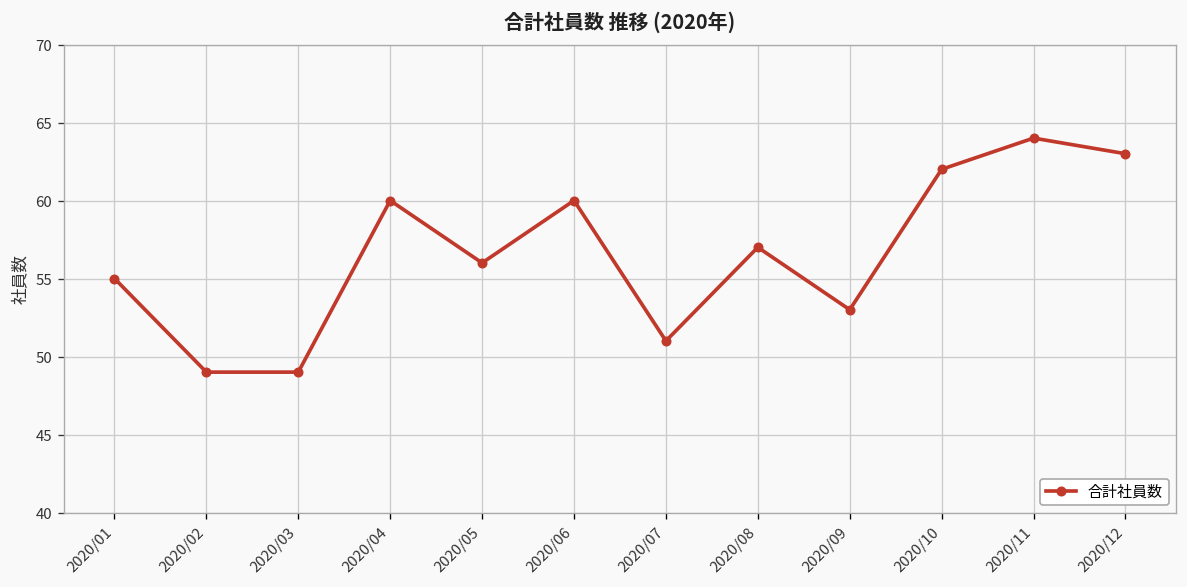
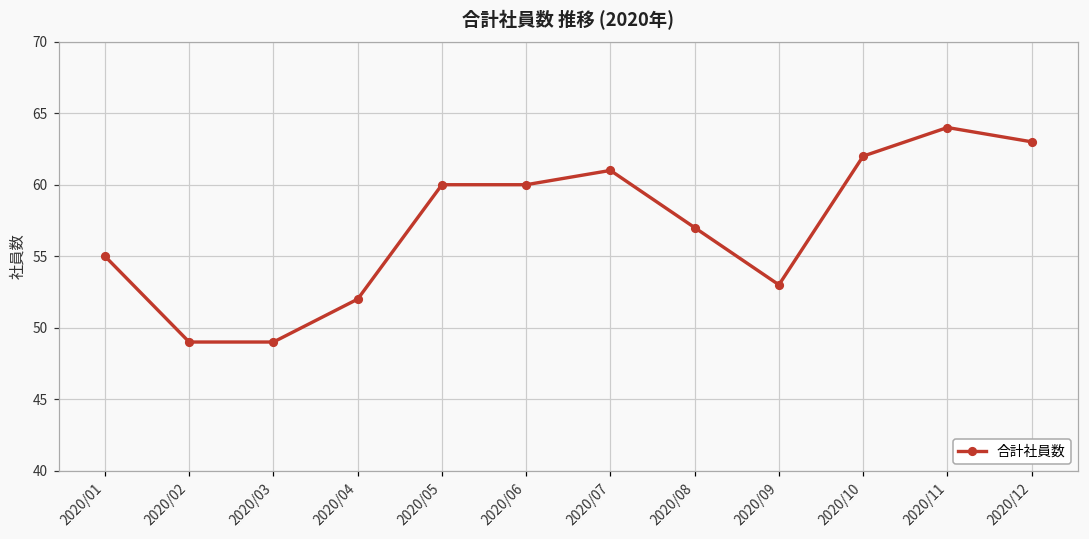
  {
    "2020/01": 55,
    "2020/02": 49,
    "2020/03": 49,
-   "2020/04": 60,
-   "2020/05": 56,
+   "2020/04": 52,
+   "2020/05": 60,
    "2020/06": 60,
-   "2020/07": 51,
+   "2020/07": 61,
    "2020/08": 57,
    "2020/09": 53,
    "2020/10": 62,
    "2020/11": 64,
    "2020/12": 63
  }
